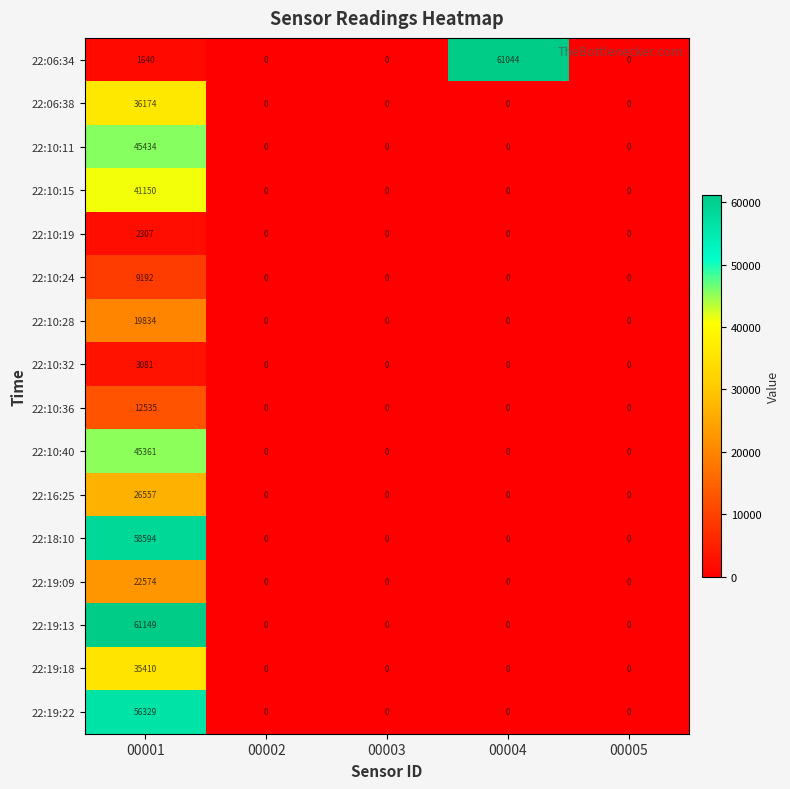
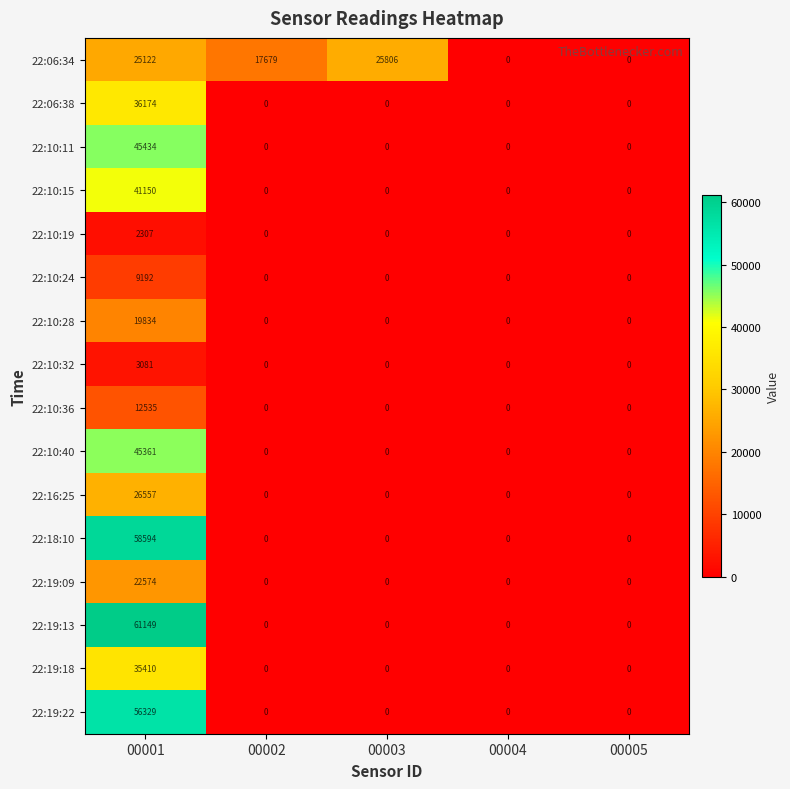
  {
    "22:06:34": {
-     "00001": 1640,
-     "00002": 0,
-     "00003": 0,
-     "00004": 61044
+     "00001": 25122,
+     "00002": 17679,
+     "00003": 25806,
+     "00004": 0
    },
    "22:06:38": {
      "00001": 36174,
      "00002": 0,
      "00003": 0,
      "00004": 0,
      "00005": 0
    },
    "22:10:11": {
      "00001": 45434,
      "00002": 0,
      "00003": 0,
      "00004": 0,
      "00005": 0
    },
    "22:10:15": {
      "00001": 41150,
      "00002": 0,
      "00003": 0,
      "00004": 0,
      "00005": 0
    },
    "22:10:19": {
      "00001": 2307,
      "00002": 0,
      "00003": 0,
      "00004": 0,
      "00005": 0
    },
    "22:10:24": {
      "00001": 9192,
      "00002": 0,
      "00003": 0,
      "00004": 0,
      "00005": 0
    },
    "22:10:28": {
      "00001": 19834,
      "00002": 0,
      "00003": 0,
      "00004": 0,
      "00005": 0
    },
    "22:10:32": {
      "00001": 3081,
      "00002": 0,
      "00003": 0,
      "00004": 0,
      "00005": 0
    },
    "22:10:36": {
      "00001": 12535,
      "00002": 0,
      "00003": 0,
      "00004": 0,
      "00005": 0
    },
    "22:10:40": {
      "00001": 45361,
      "00002": 0,
      "00003": 0,
      "00004": 0,
      "00005": 0
    },
    "22:16:25": {
      "00001": 26557,
      "00002": 0,
      "00003": 0,
      "00004": 0,
      "00005": 0
    },
    "22:18:10": {
      "00001": 58594,
      "00002": 0,
      "00003": 0,
      "00004": 0,
      "00005": 0
    },
    "22:19:09": {
      "00001": 22574,
      "00002": 0,
      "00003": 0,
      "00004": 0,
      "00005": 0
    },
    "22:19:13": {
      "00001": 61149,
      "00002": 0,
      "00003": 0,
      "00004": 0,
      "00005": 0
    },
    "22:19:18": {
      "00001": 35410,
      "00002": 0,
      "00003": 0,
      "00004": 0,
      "00005": 0
    },
    "22:19:22": {
      "00001": 56329,
      "00002": 0,
      "00003": 0,
      "00004": 0,
      "00005": 0
    }
  }
